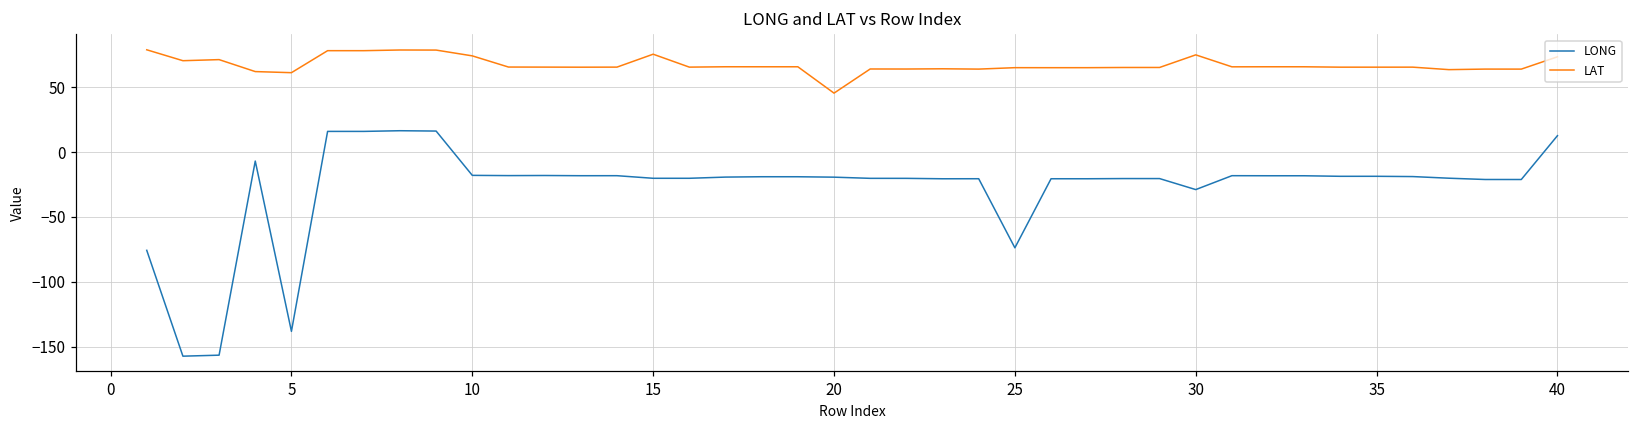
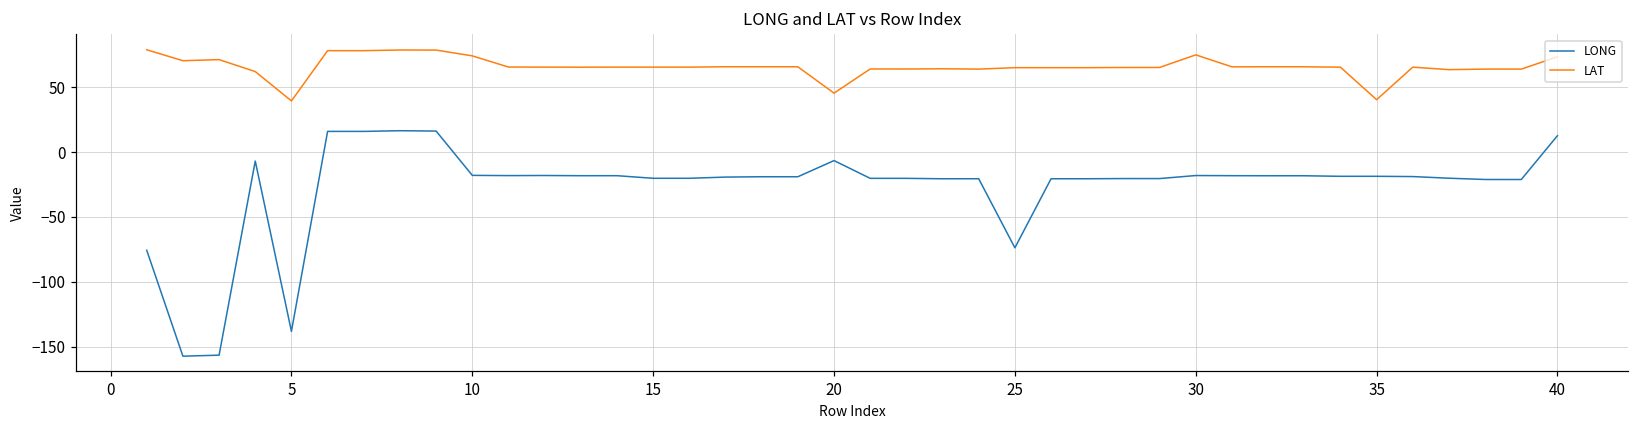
  {
    "LONG": {
      "5": -138,
      "10": -18,
      "15": -20,
-     "20": -19,
+     "20": -7,
      "25": -74,
-     "30": -29,
+     "30": -18,
      "35": -19,
      "40": 13
    },
    "LAT": {
-     "5": 61,
+     "5": 39,
      "10": 74,
-     "15": 75,
+     "15": 66,
      "20": 45,
      "25": 65,
      "30": 75,
-     "35": 65
+     "35": 40
    }
  }
